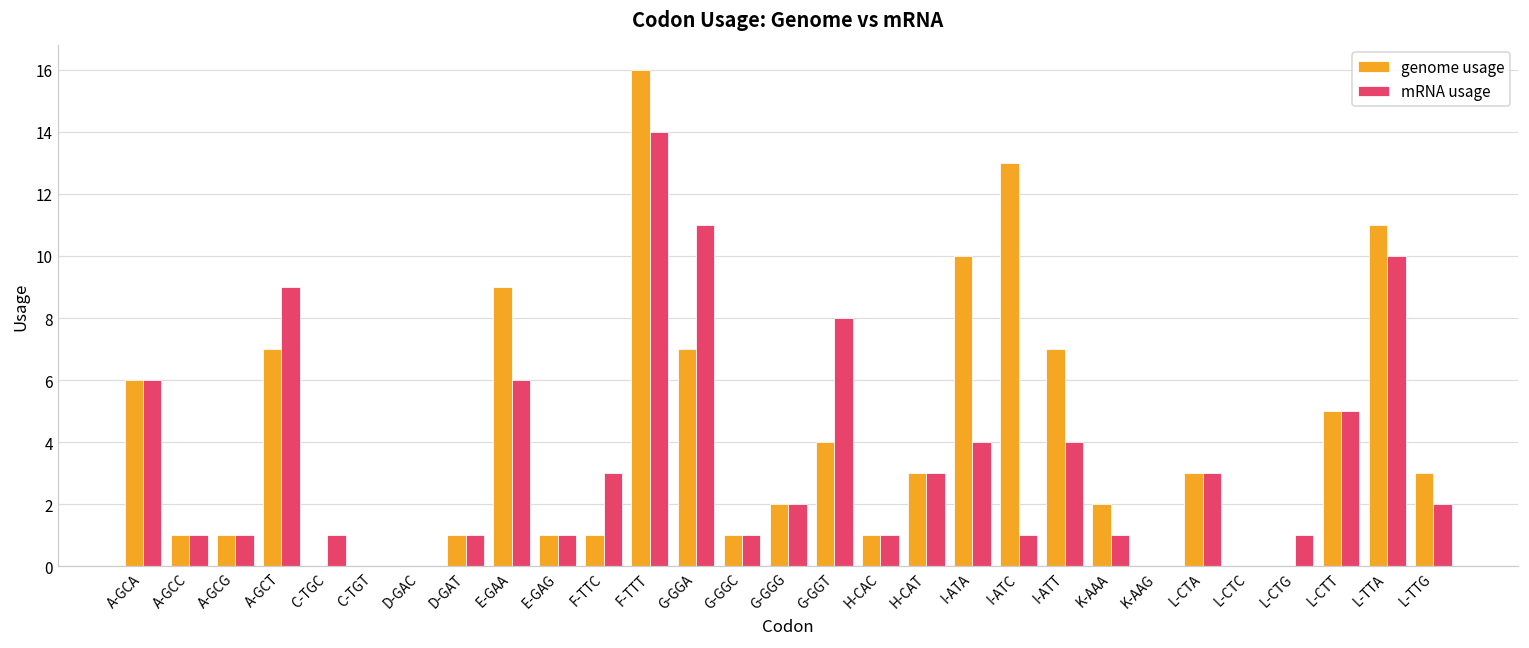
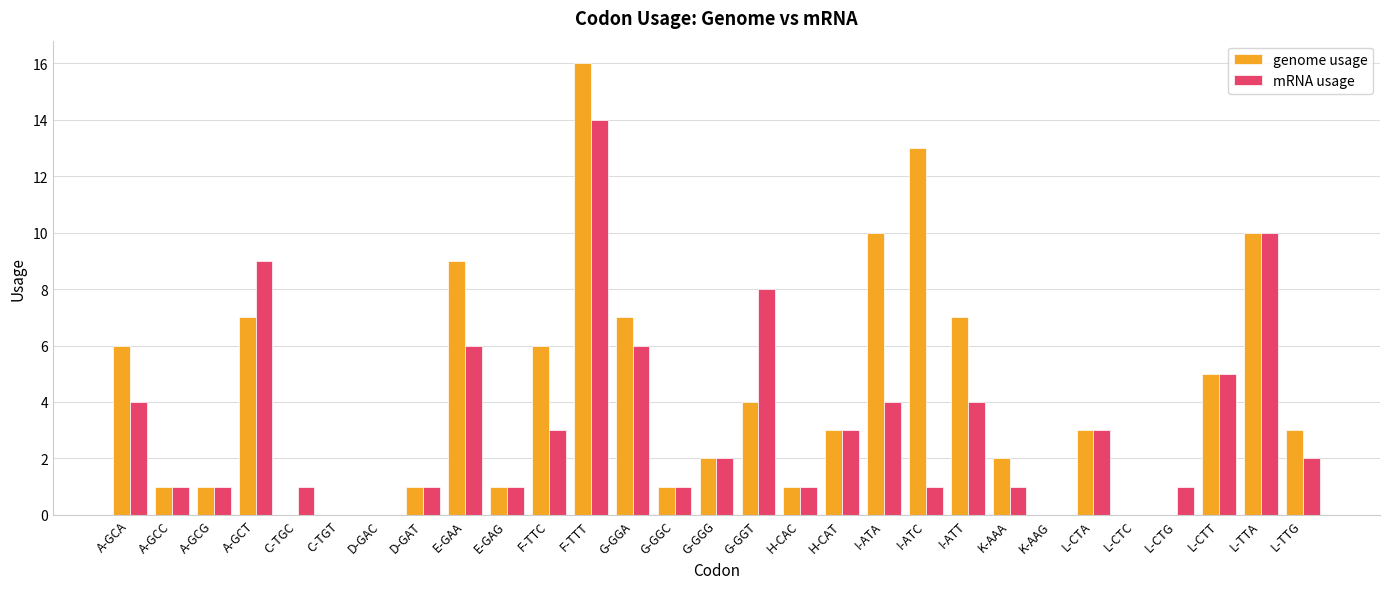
  {
    "genome usage": {
      "A-GCA": 6,
      "A-GCC": 1,
      "A-GCG": 1,
      "A-GCT": 7,
      "C-TGC": 0,
      "C-TGT": 0,
      "D-GAC": 0,
      "D-GAT": 1,
      "E-GAA": 9,
      "E-GAG": 1,
-     "F-TTC": 1,
+     "F-TTC": 6,
      "F-TTT": 16,
      "G-GGA": 7,
      "G-GGC": 1,
      "G-GGG": 2,
      "G-GGT": 4,
      "H-CAC": 1,
      "H-CAT": 3,
      "I-ATA": 10,
      "I-ATC": 13,
      "I-ATT": 7,
      "K-AAA": 2,
      "K-AAG": 0,
      "L-CTA": 3,
      "L-CTC": 0,
      "L-CTG": 0,
      "L-CTT": 5,
-     "L-TTA": 11,
+     "L-TTA": 10,
      "L-TTG": 3
    },
    "mRNA usage": {
-     "A-GCA": 6,
+     "A-GCA": 4,
      "A-GCC": 1,
      "A-GCG": 1,
      "A-GCT": 9,
      "C-TGC": 1,
      "C-TGT": 0,
      "D-GAC": 0,
      "D-GAT": 1,
      "E-GAA": 6,
      "E-GAG": 1,
      "F-TTC": 3,
      "F-TTT": 14,
-     "G-GGA": 11,
+     "G-GGA": 6,
      "G-GGC": 1,
      "G-GGG": 2,
      "G-GGT": 8,
      "H-CAC": 1,
      "H-CAT": 3,
      "I-ATA": 4,
      "I-ATC": 1,
      "I-ATT": 4,
      "K-AAA": 1,
      "K-AAG": 0,
      "L-CTA": 3,
      "L-CTC": 0,
      "L-CTG": 1,
      "L-CTT": 5,
      "L-TTA": 10,
      "L-TTG": 2
    }
  }
